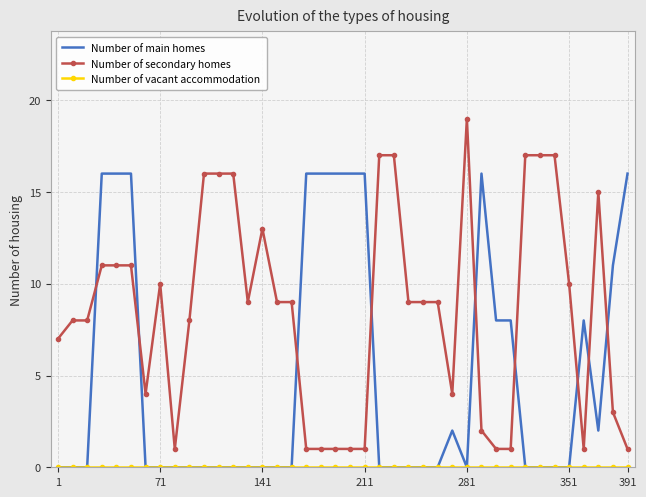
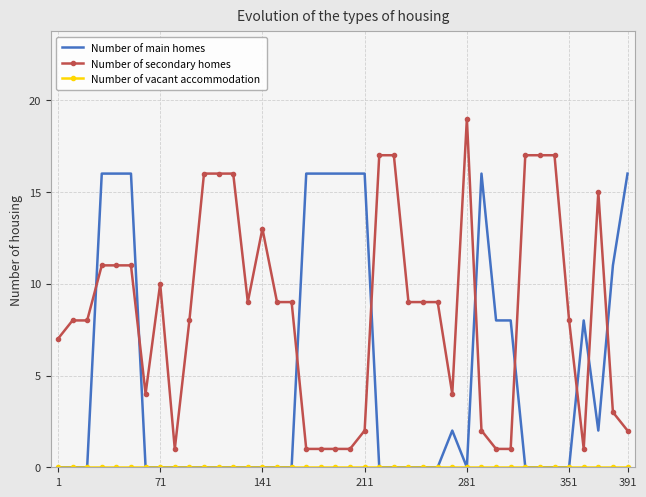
  {
    "Number of main homes": {
      "211": 16,
      "391": 16
    },
    "Number of secondary homes": {
      "1": 7,
      "71": 10,
      "141": 13,
-     "211": 1,
+     "211": 2,
      "281": 19,
-     "351": 10,
-     "391": 1
+     "351": 8,
+     "391": 2
    },
    "Number of vacant accommodation": {
      "211": 0,
      "391": 0
    }
  }
